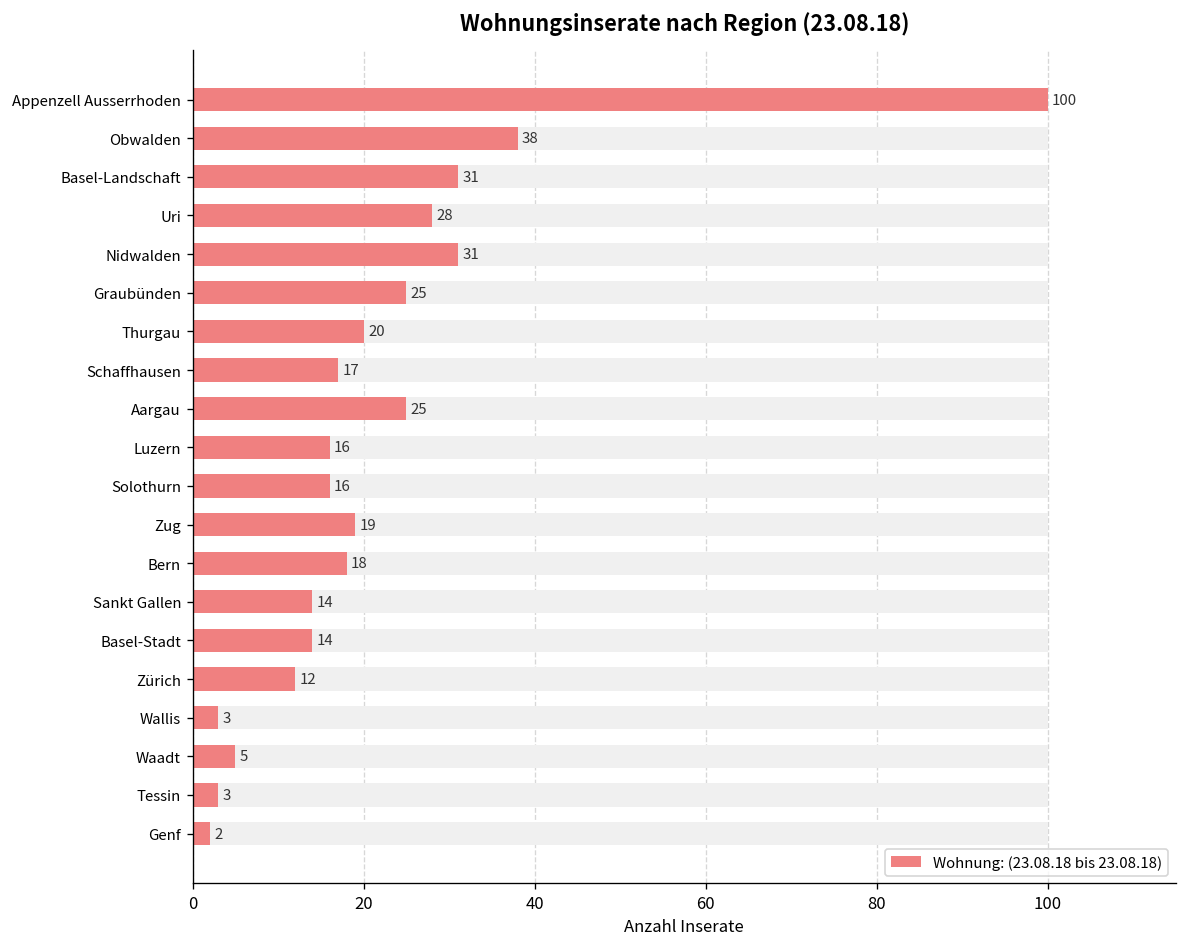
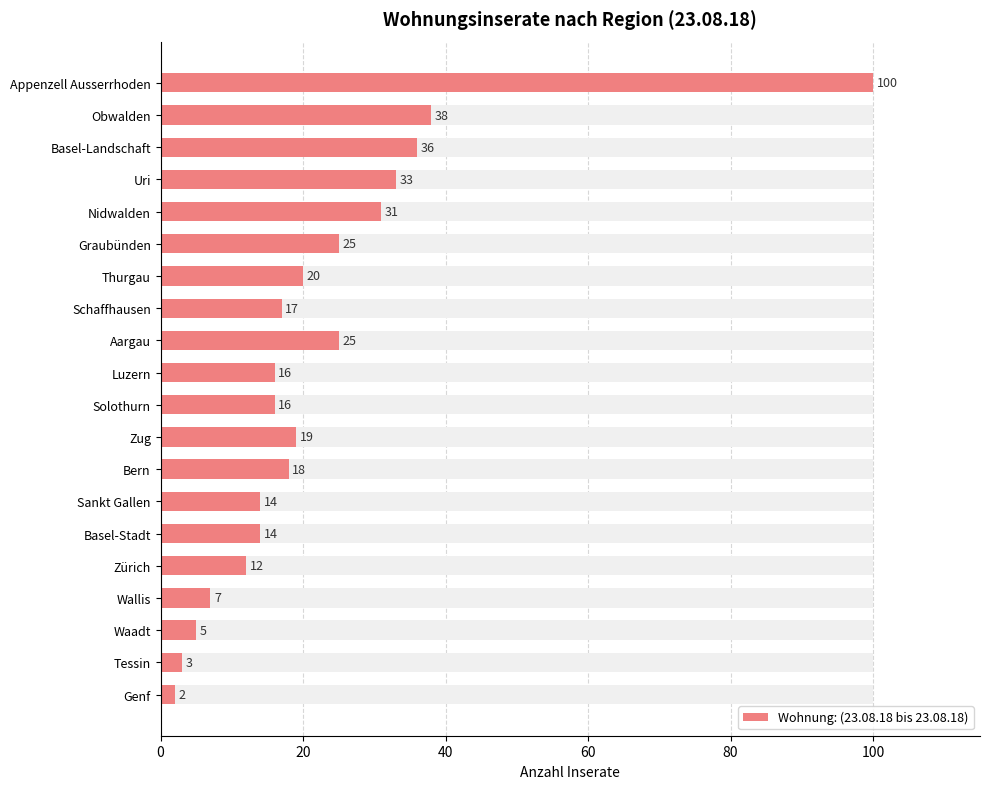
  {
    "Wohnung: (23.08.18 bis 23.08.18)": {
      "Appenzell Ausserrhoden": 100,
-     "Basel-Landschaft": 31,
-     "Uri": 28,
-     "Wallis": 3
+     "Basel-Landschaft": 36,
+     "Uri": 33,
+     "Wallis": 7
    }
  }
